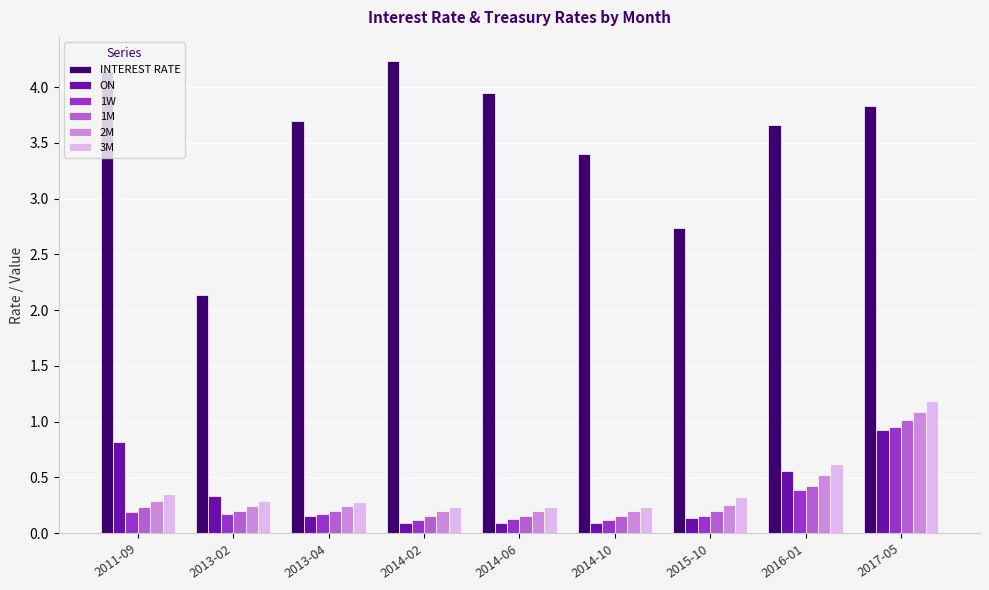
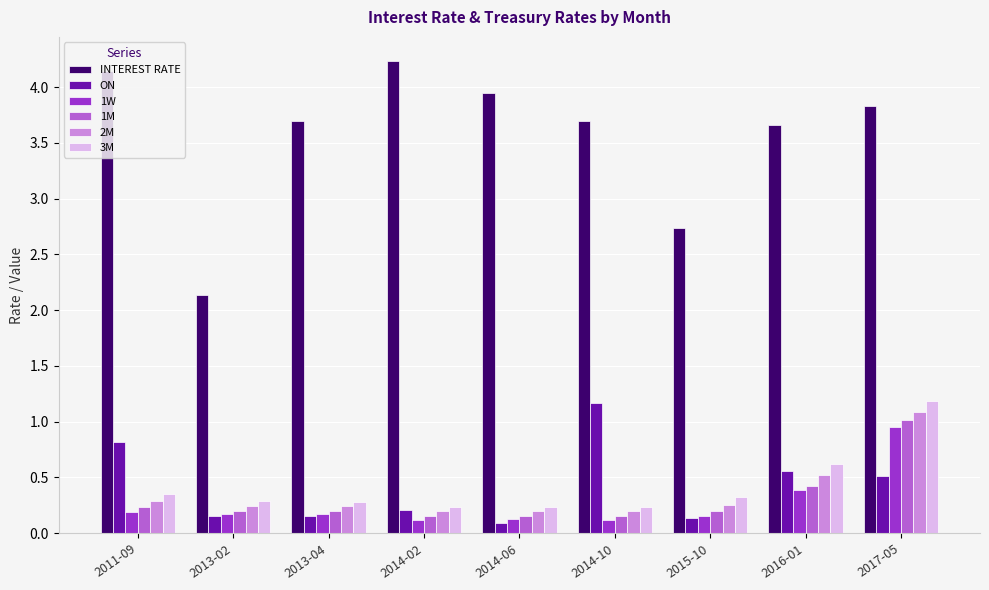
  {
    "INTEREST RATE": {
      "2013-02": 2.14,
      "2013-04": 3.7,
      "2014-02": 4.24,
      "2014-06": 3.95,
-     "2014-10": 3.4,
+     "2014-10": 3.7,
      "2015-10": 2.74,
      "2016-01": 3.66,
      "2017-05": 3.83
    },
    "ON": {
      "2011-09": 0.81,
-     "2013-02": 0.33,
+     "2013-02": 0.15,
      "2013-04": 0.15,
-     "2014-02": 0.09,
+     "2014-02": 0.21,
      "2014-06": 0.09,
-     "2014-10": 0.09,
+     "2014-10": 1.17,
      "2015-10": 0.13,
      "2016-01": 0.56,
-     "2017-05": 0.93
+     "2017-05": 0.52
    }
  }
